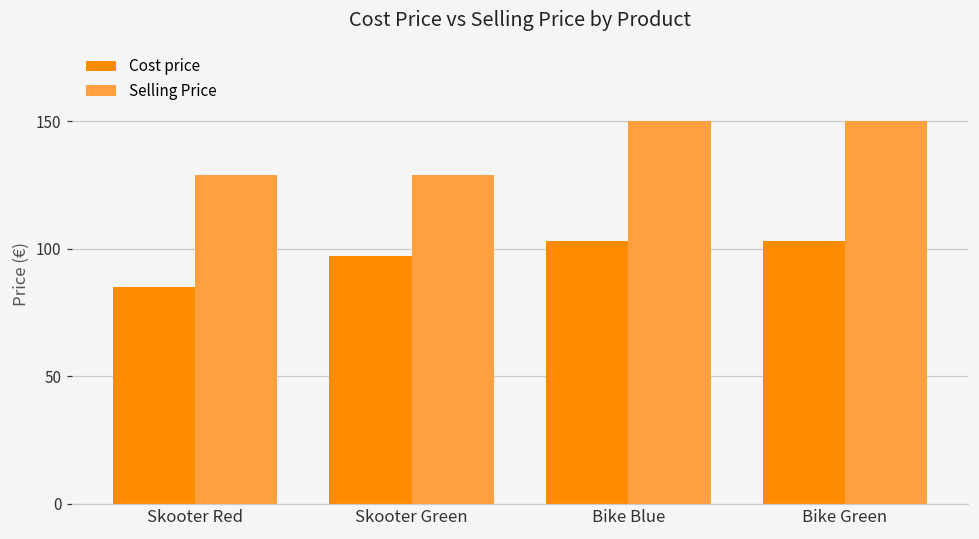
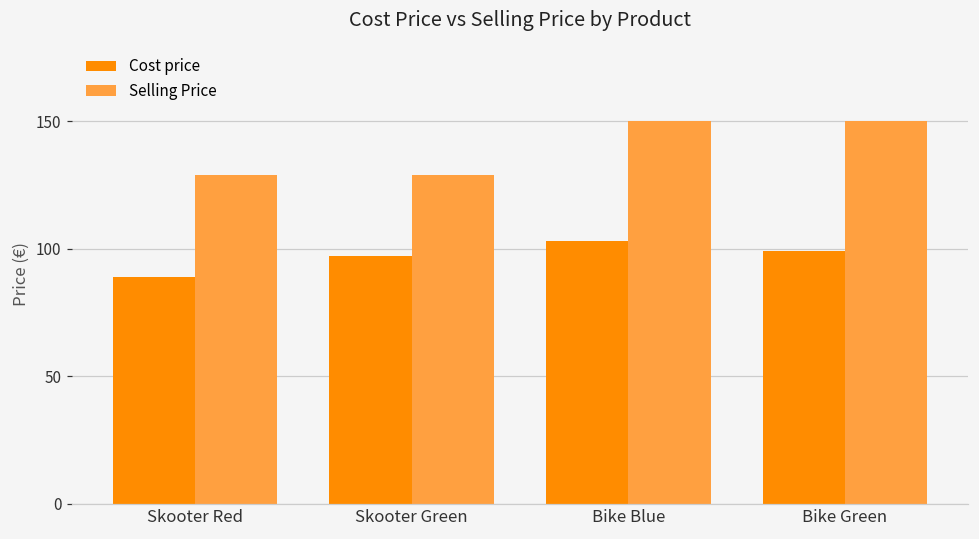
  {
    "Cost price": {
-     "Skooter Red": 85,
+     "Skooter Red": 89,
      "Skooter Green": 97,
      "Bike Blue": 103,
-     "Bike Green": 103
+     "Bike Green": 99
    },
    "Selling Price": {
      "Skooter Red": 129,
      "Skooter Green": 129,
      "Bike Blue": 150,
      "Bike Green": 150
    }
  }
